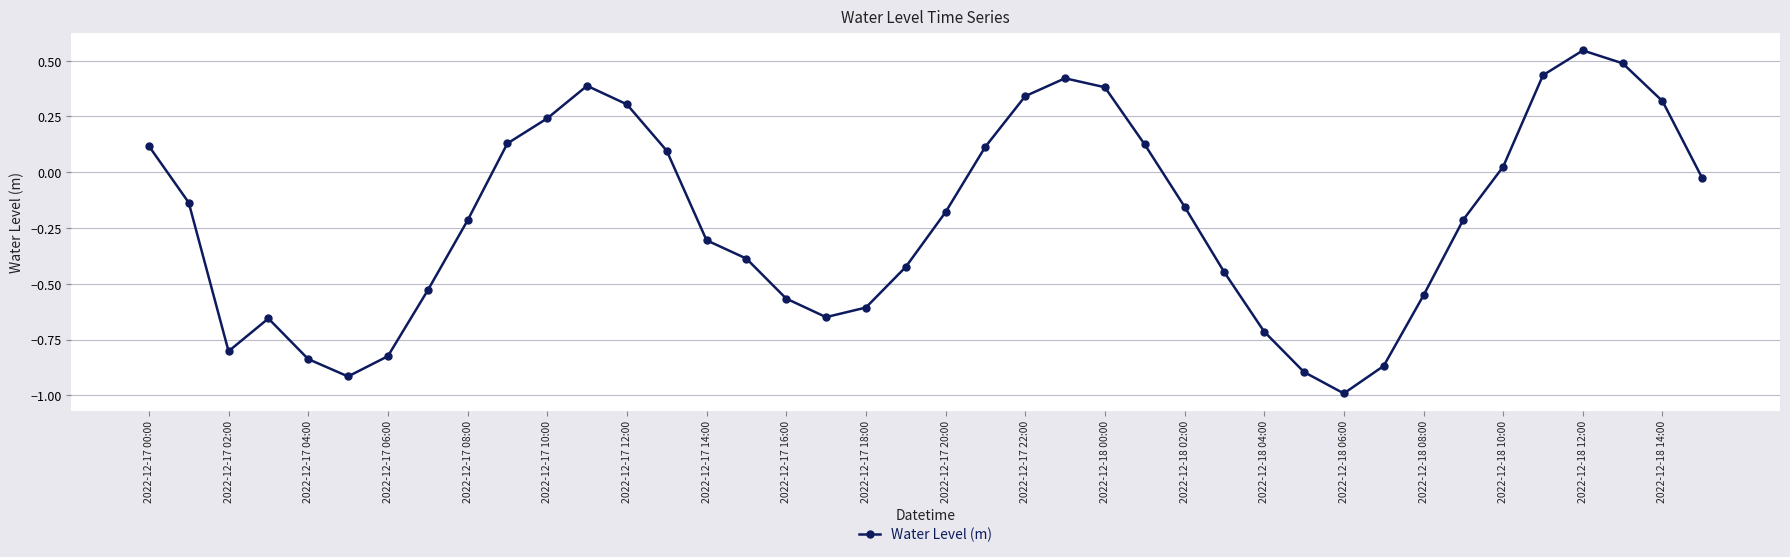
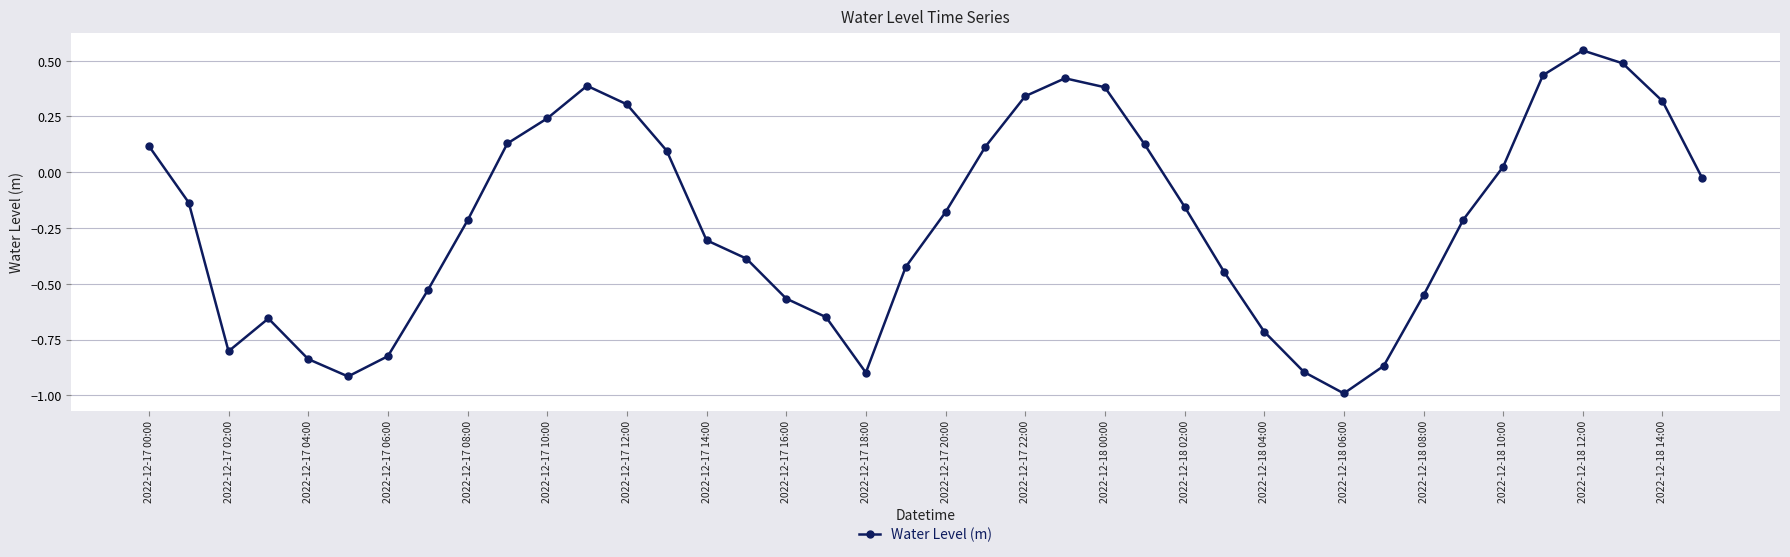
  {
    "2022-12-17 00:00": 0.12,
    "2022-12-17 02:00": -0.80,
    "2022-12-17 04:00": -0.84,
    "2022-12-17 06:00": -0.82,
    "2022-12-17 08:00": -0.22,
    "2022-12-17 10:00": 0.24,
    "2022-12-17 12:00": 0.30,
    "2022-12-17 14:00": -0.30,
    "2022-12-17 16:00": -0.57,
-   "2022-12-17 18:00": -0.61,
+   "2022-12-17 18:00": -0.90,
    "2022-12-17 20:00": -0.18,
    "2022-12-17 22:00": 0.34,
    "2022-12-18 00:00": 0.38,
    "2022-12-18 02:00": -0.15,
    "2022-12-18 04:00": -0.71,
    "2022-12-18 06:00": -0.99,
    "2022-12-18 08:00": -0.55,
    "2022-12-18 10:00": 0.02,
    "2022-12-18 12:00": 0.55,
    "2022-12-18 14:00": 0.32
  }
